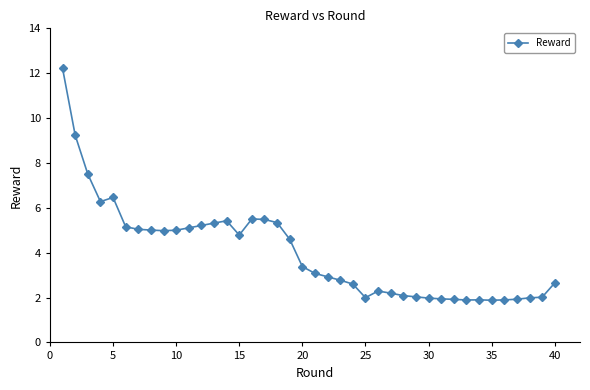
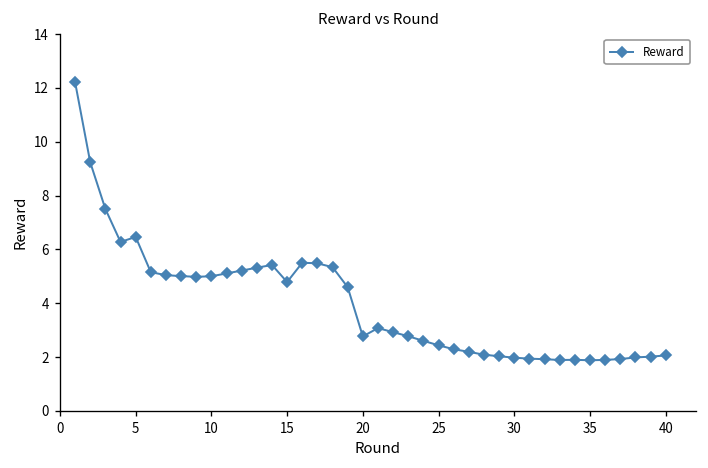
  {
    "5": 6.5,
    "10": 5.0,
    "15": 4.8,
-   "20": 3.4,
-   "25": 2.0,
+   "20": 2.8,
+   "25": 2.4,
    "30": 2.0,
    "35": 1.9,
-   "40": 2.7
+   "40": 2.1
  }
